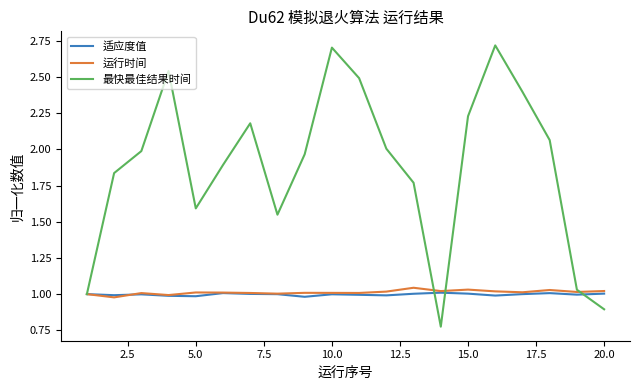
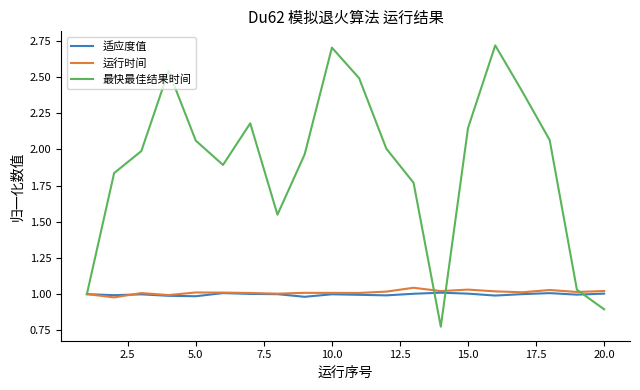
  {
    "适应度值": {
      "5.0": 0.99,
      "15.0": 1.00,
      "20.0": 1.00
    },
    "运行时间": {
      "5.0": 1.01,
      "15.0": 1.03,
      "20.0": 1.02
    },
    "最快最佳结果时间": {
-     "5.0": 1.59,
+     "5.0": 2.06,
      "10.0": 2.70,
-     "15.0": 2.23,
+     "15.0": 2.15,
      "20.0": 0.90
    }
  }
